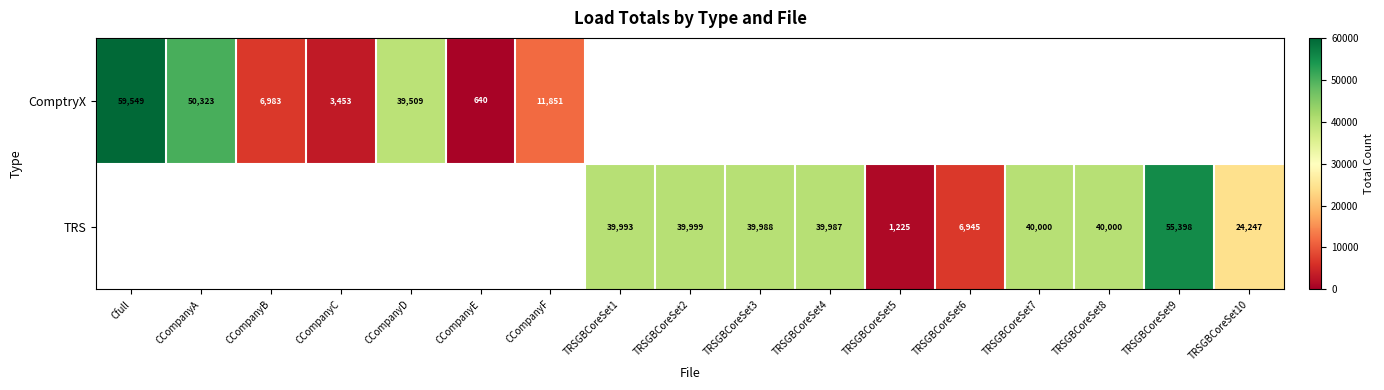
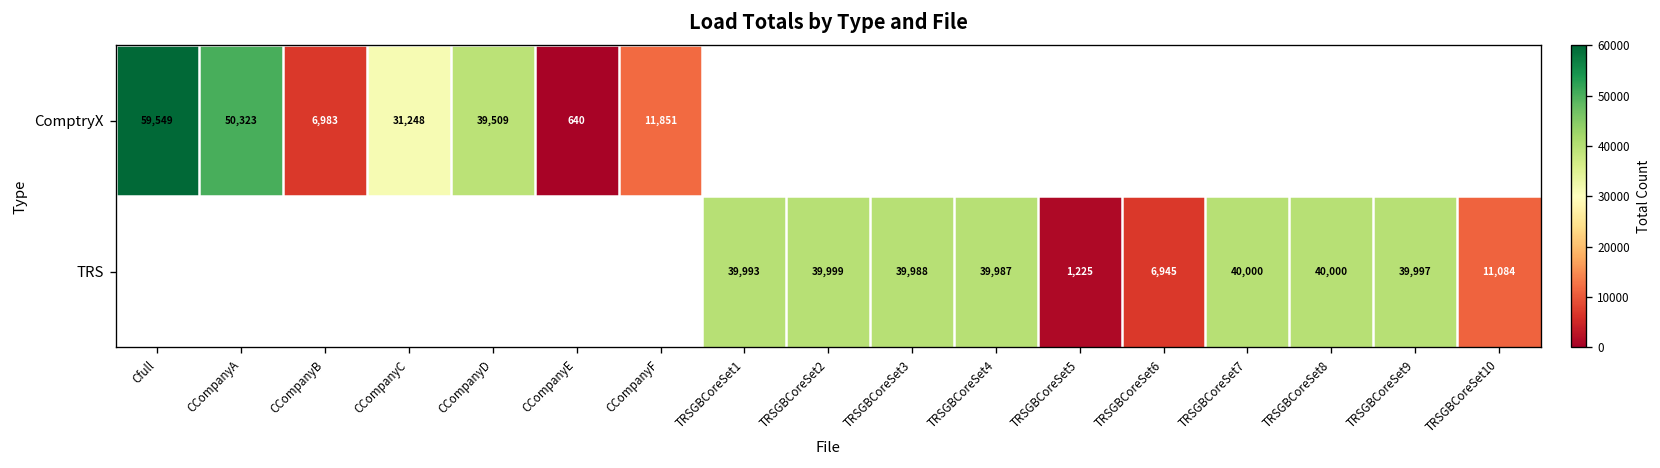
  {
    "ComptryX": {
      "Cfull": "59,549",
      "CCompanyA": "50,323",
      "CCompanyB": "6,983",
-     "CCompanyC": "3,453",
+     "CCompanyC": "31,248",
      "CCompanyD": "39,509",
      "CCompanyE": "640",
      "CCompanyF": "11,851"
    },
    "TRS": {
      "TRSGBCoreSet1": "39,993",
      "TRSGBCoreSet2": "39,999",
      "TRSGBCoreSet3": "39,988",
      "TRSGBCoreSet4": "39,987",
      "TRSGBCoreSet5": "1,225",
      "TRSGBCoreSet6": "6,945",
      "TRSGBCoreSet7": "40,000",
      "TRSGBCoreSet8": "40,000",
-     "TRSGBCoreSet9": "55,398",
-     "TRSGBCoreSet10": "24,247"
+     "TRSGBCoreSet9": "39,997",
+     "TRSGBCoreSet10": "11,084"
    }
  }
